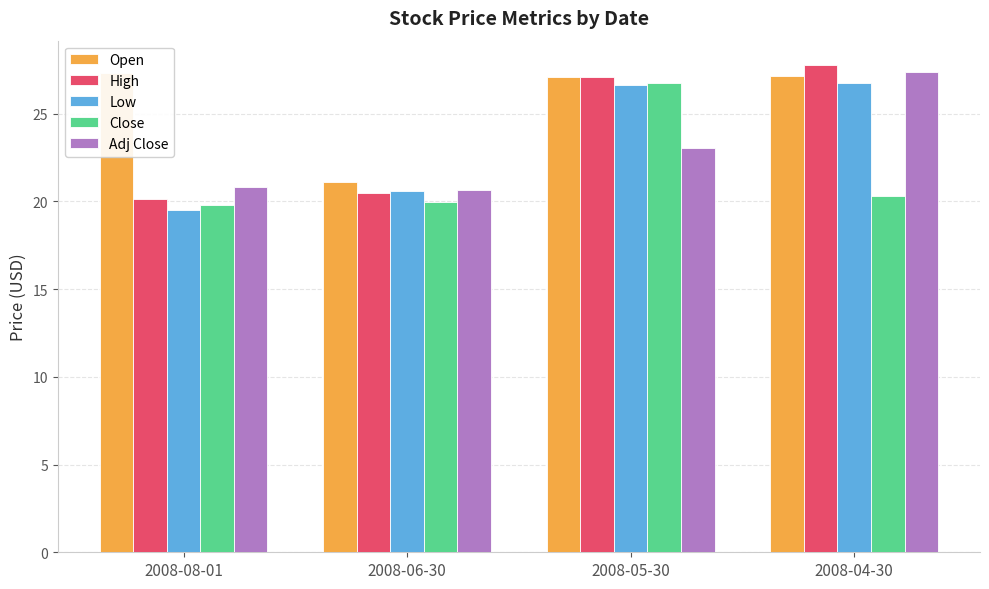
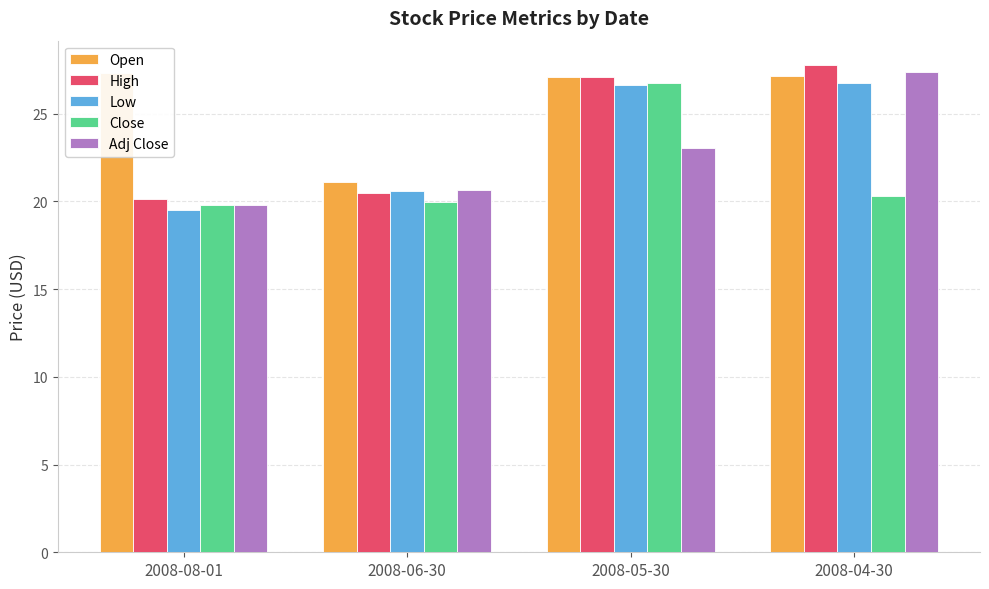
  {
    "Open": {
      "2008-06-30": 21.1,
      "2008-05-30": 27.1,
      "2008-04-30": 27.2
    },
    "High": {
      "2008-08-01": 20.1,
      "2008-06-30": 20.5,
      "2008-05-30": 27.1,
      "2008-04-30": 27.8
    },
    "Low": {
      "2008-08-01": 19.5,
      "2008-06-30": 20.6,
      "2008-05-30": 26.6,
      "2008-04-30": 26.8
    },
    "Close": {
      "2008-08-01": 19.8,
      "2008-06-30": 20.0,
      "2008-05-30": 26.8,
      "2008-04-30": 20.3
    },
    "Adj Close": {
-     "2008-08-01": 20.8,
+     "2008-08-01": 19.8,
      "2008-06-30": 20.7,
      "2008-05-30": 23.1,
      "2008-04-30": 27.4
    }
  }
